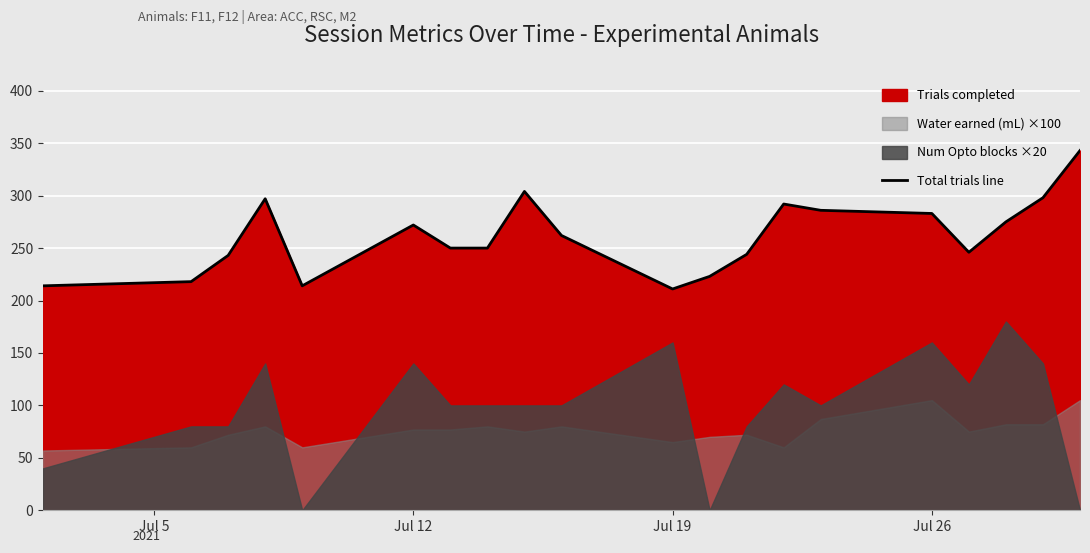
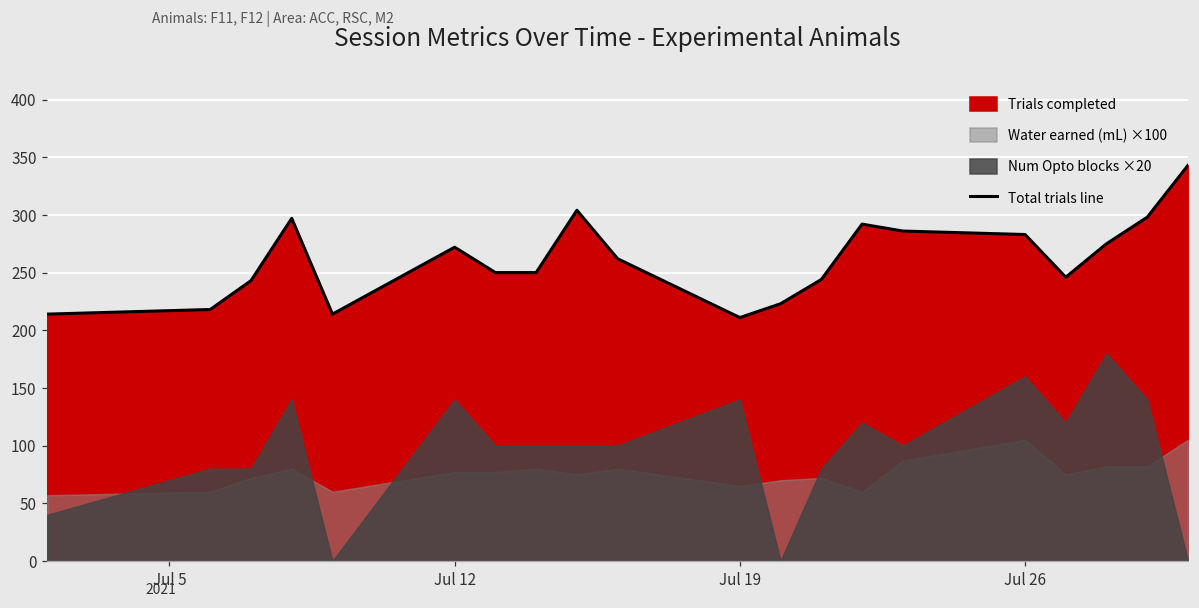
  {
    "Trials completed": {
      "Jul 12": 272,
      "Jul 19": 211,
      "Jul 26": 283
    },
    "Water earned (mL) ×100": {
      "Jul 12": 77,
      "Jul 19": 65,
      "Jul 26": 105
    },
    "Num Opto blocks ×20": {
      "Jul 12": 140,
-     "Jul 19": 160,
+     "Jul 19": 140,
      "Jul 26": 160
    }
  }
